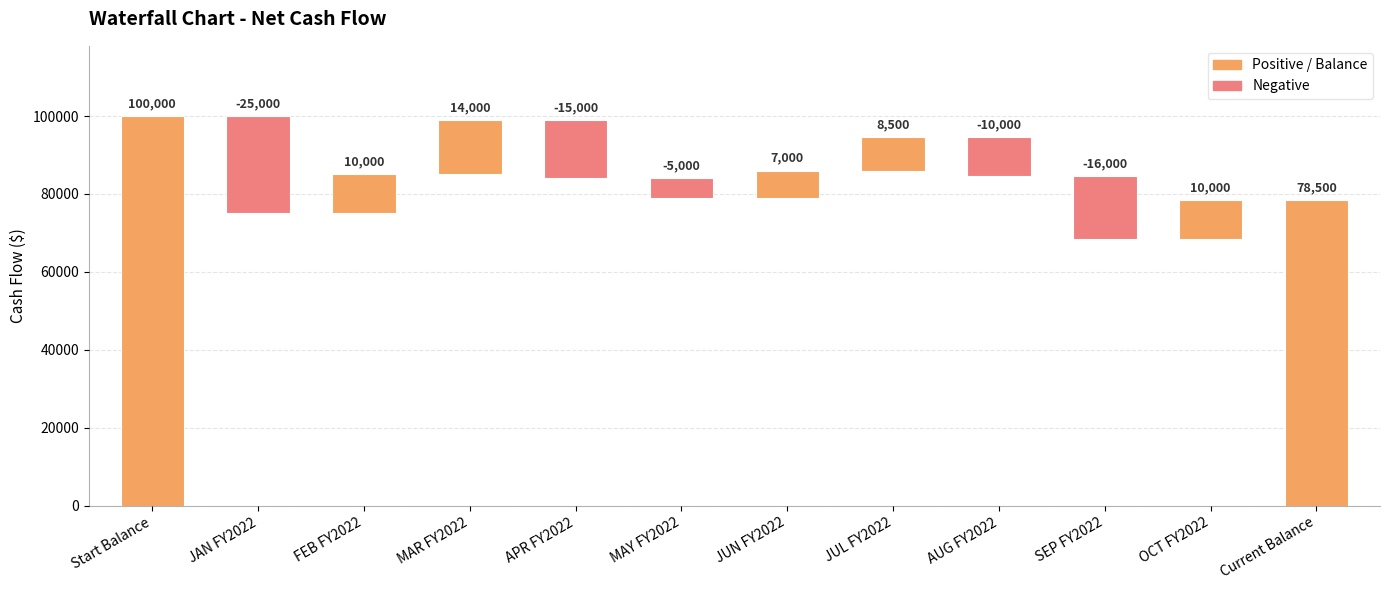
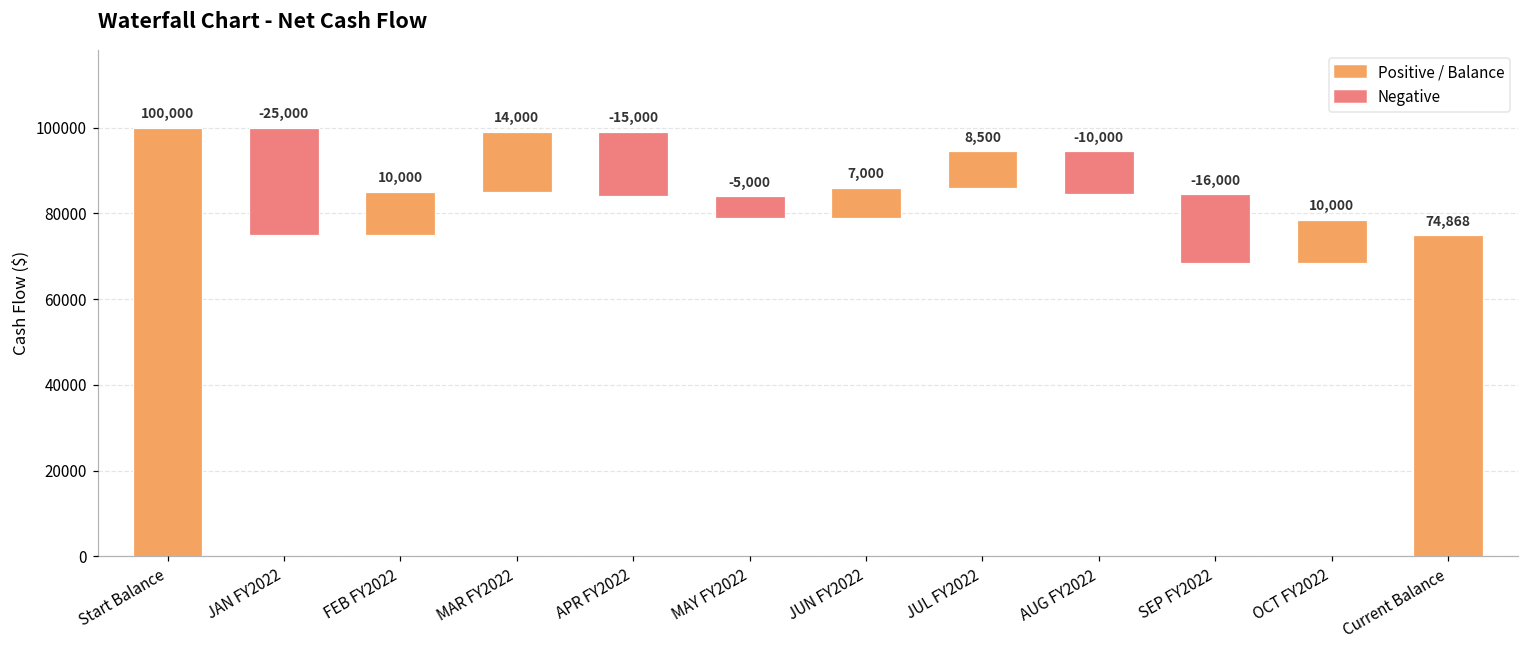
  {
    "Start Balance": "100,000",
    "FEB FY2022": "10,000",
    "MAR FY2022": "14,000",
    "JUN FY2022": "7,000",
    "JUL FY2022": "8,500",
    "OCT FY2022": "10,000",
-   "Current Balance": "78,500"
+   "Current Balance": "74,868"
  }
